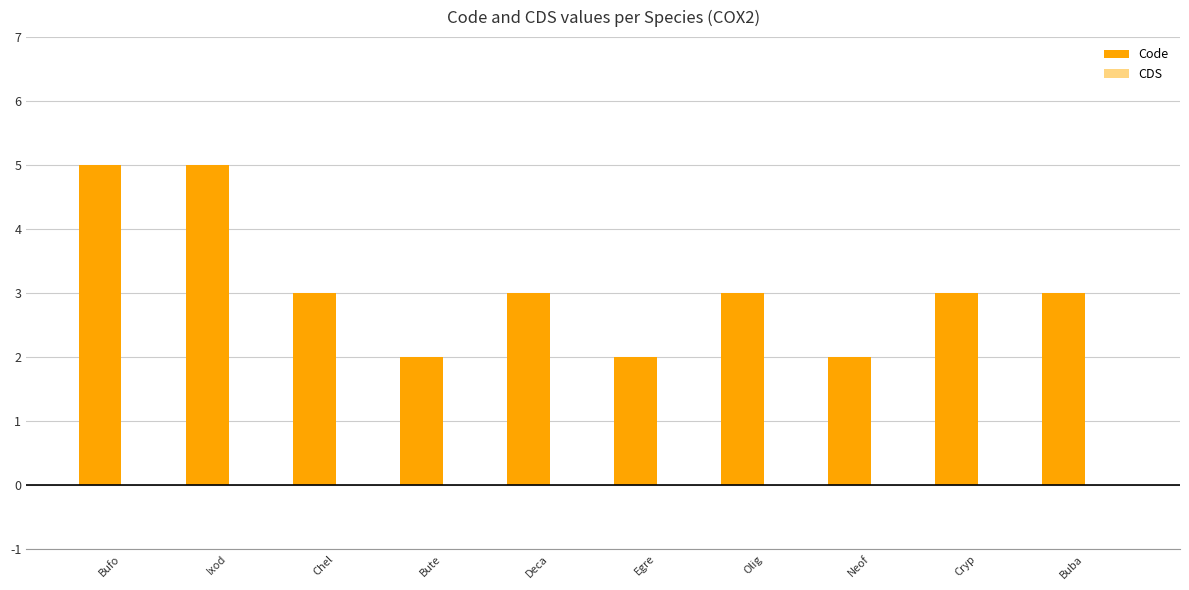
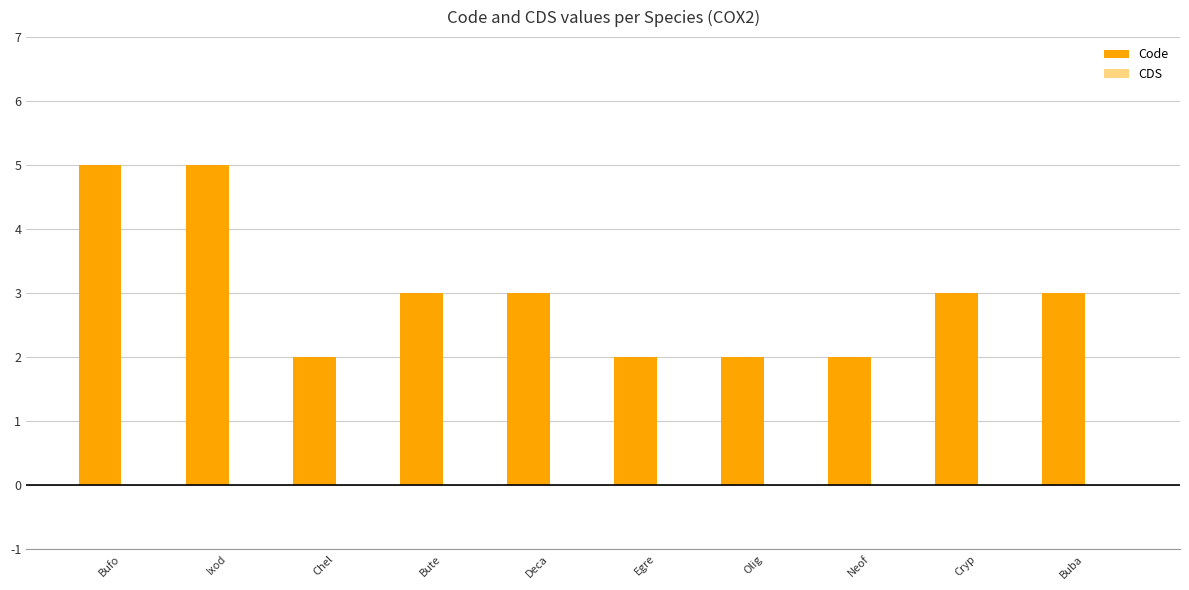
  {
    "Code": {
      "Bufo": 5,
      "Ixod": 5,
-     "Chel": 3,
-     "Bute": 2,
+     "Chel": 2,
+     "Bute": 3,
      "Deca": 3,
      "Egre": 2,
-     "Olig": 3,
+     "Olig": 2,
      "Neof": 2,
      "Cryp": 3,
      "Buba": 3
    },
    "CDS": {
      "Bufo": 0,
      "Ixod": 0,
      "Chel": 0,
      "Bute": 0,
      "Deca": 0,
      "Egre": 0,
      "Olig": 0,
      "Neof": 0,
      "Cryp": 0,
      "Buba": 0
    }
  }
